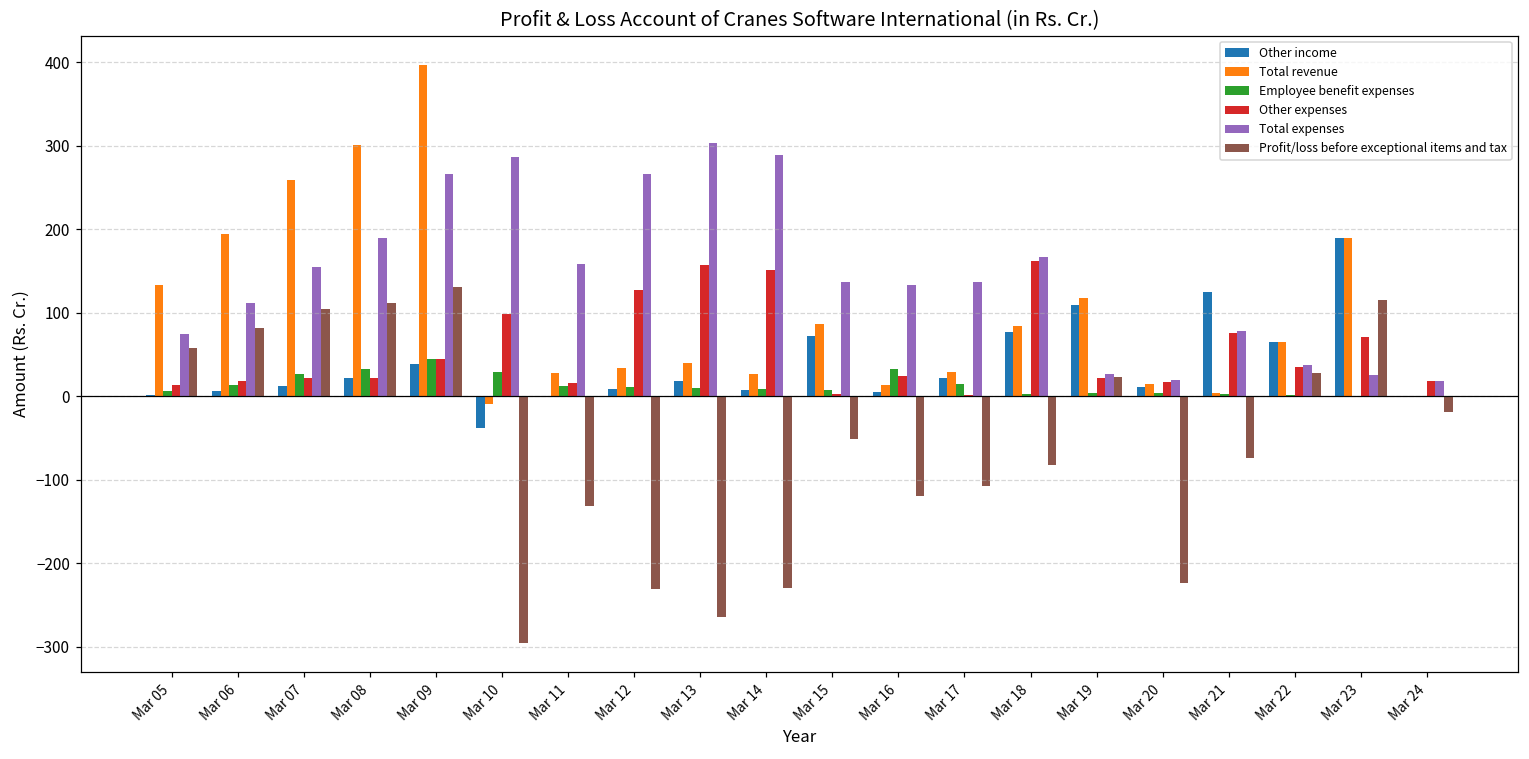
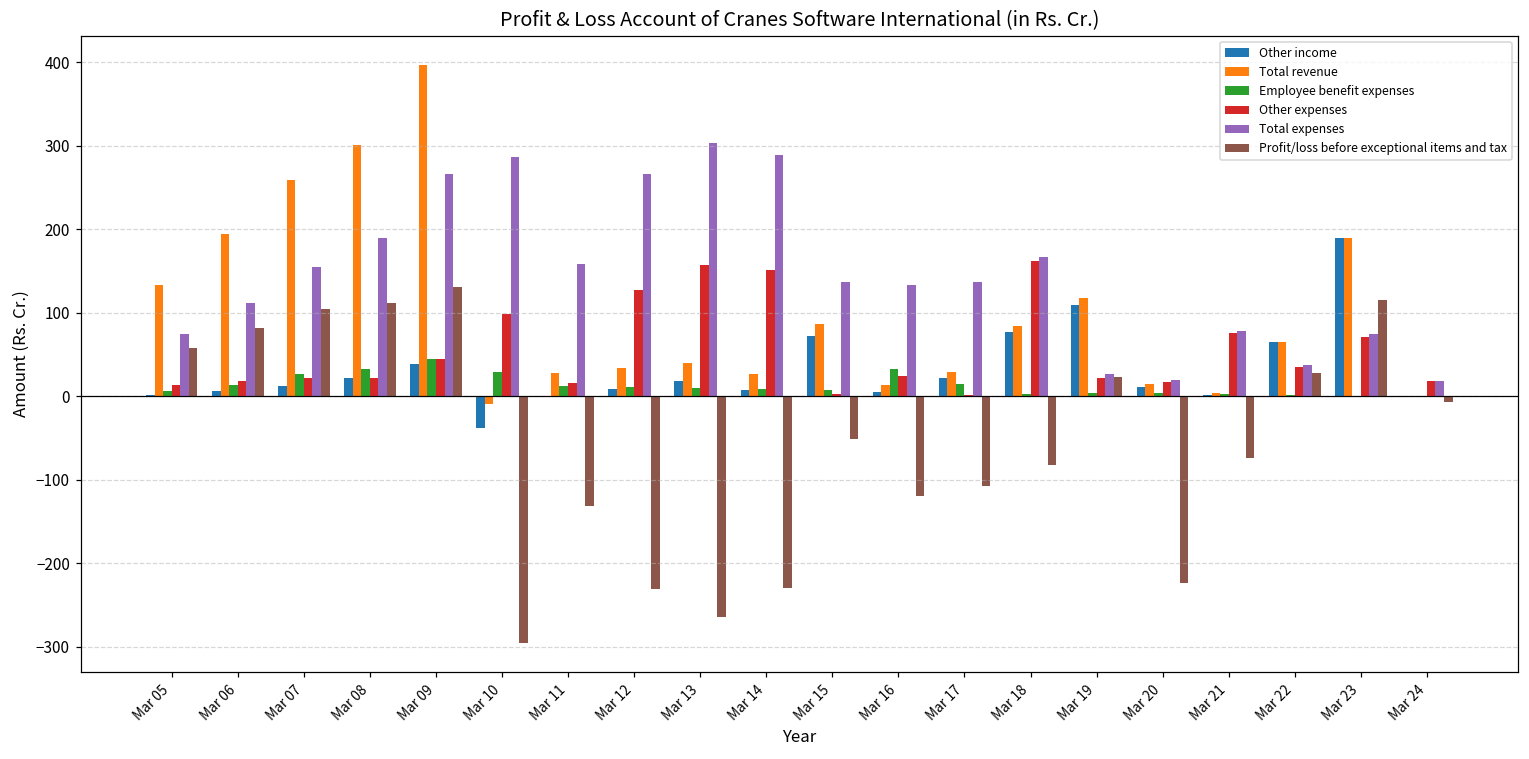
  {
    "Other income": {
      "Mar 06": 10,
      "Mar 07": 10,
      "Mar 08": 20,
      "Mar 09": 40,
      "Mar 10": -40,
      "Mar 12": 10,
      "Mar 13": 20,
      "Mar 14": 10,
      "Mar 15": 70,
      "Mar 16": 0,
      "Mar 17": 20,
      "Mar 18": 80,
      "Mar 19": 110,
      "Mar 20": 10,
-     "Mar 21": 120,
+     "Mar 21": 0,
      "Mar 22": 60,
      "Mar 23": 190,
      "Mar 24": 0
    },
    "Total revenue": {
      "Mar 05": 130,
      "Mar 06": 190,
      "Mar 07": 260,
      "Mar 08": 300,
      "Mar 09": 400,
      "Mar 10": -10,
      "Mar 11": 30,
      "Mar 12": 30,
      "Mar 13": 40,
      "Mar 14": 30,
      "Mar 15": 90,
      "Mar 16": 10,
      "Mar 17": 30,
      "Mar 18": 80,
      "Mar 19": 120,
      "Mar 20": 10,
      "Mar 21": 0,
      "Mar 22": 70,
      "Mar 23": 190,
      "Mar 24": 0
    },
    "Employee benefit expenses": {
      "Mar 05": 10,
      "Mar 06": 10,
      "Mar 07": 30,
      "Mar 08": 30,
      "Mar 09": 40,
      "Mar 10": 30,
      "Mar 11": 10,
      "Mar 12": 10,
      "Mar 13": 10,
      "Mar 14": 10,
      "Mar 15": 10,
      "Mar 16": 30,
      "Mar 17": 20,
      "Mar 19": 0
    },
    "Other expenses": {
      "Mar 05": 10,
      "Mar 06": 20,
      "Mar 07": 20,
      "Mar 08": 20,
      "Mar 09": 40,
      "Mar 10": 100,
      "Mar 11": 20,
      "Mar 12": 130,
      "Mar 13": 160,
      "Mar 14": 150,
      "Mar 16": 20,
      "Mar 18": 160,
      "Mar 19": 20,
      "Mar 20": 20,
      "Mar 21": 80,
      "Mar 22": 40,
      "Mar 23": 70,
      "Mar 24": 20
    },
    "Total expenses": {
      "Mar 05": 80,
      "Mar 06": 110,
      "Mar 07": 150,
      "Mar 08": 190,
      "Mar 09": 270,
      "Mar 10": 290,
      "Mar 11": 160,
      "Mar 12": 270,
      "Mar 13": 300,
      "Mar 14": 290,
      "Mar 15": 140,
      "Mar 16": 130,
      "Mar 17": 140,
      "Mar 18": 170,
      "Mar 19": 30,
      "Mar 20": 20,
      "Mar 21": 80,
      "Mar 22": 40,
-     "Mar 23": 30,
+     "Mar 23": 70,
      "Mar 24": 20
    },
    "Profit/loss before exceptional items and tax": {
      "Mar 05": 60,
      "Mar 06": 80,
      "Mar 07": 100,
      "Mar 08": 110,
      "Mar 09": 130,
      "Mar 10": -300,
      "Mar 11": -130,
      "Mar 12": -230,
      "Mar 13": -260,
      "Mar 14": -230,
      "Mar 15": -50,
      "Mar 16": -120,
      "Mar 17": -110,
      "Mar 18": -80,
      "Mar 19": 20,
      "Mar 20": -220,
      "Mar 21": -70,
      "Mar 22": 30,
      "Mar 23": 110,
-     "Mar 24": -20
+     "Mar 24": -10
    }
  }
